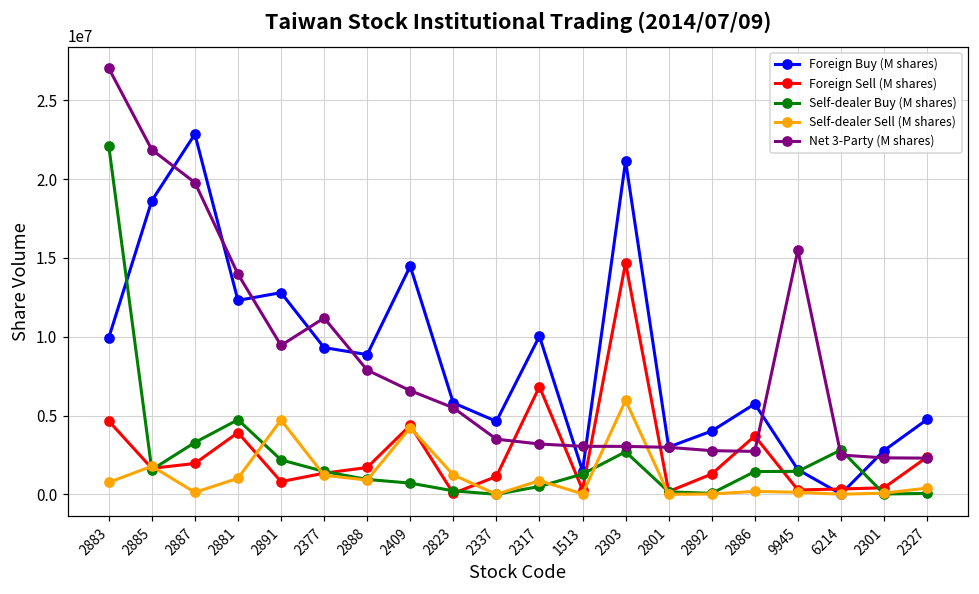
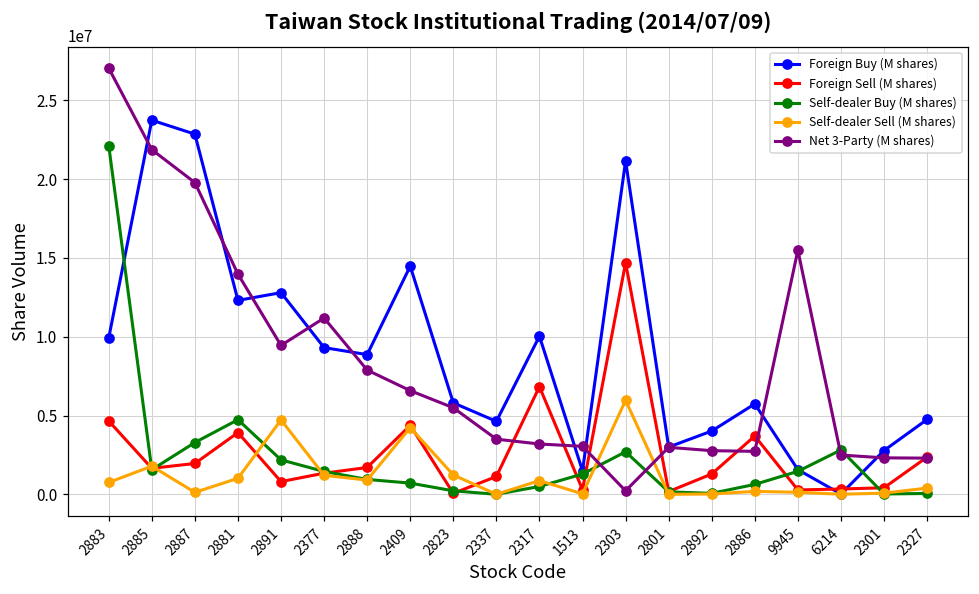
  {
    "Foreign Buy (M shares)": {
      "2883": 9900000,
-     "2885": 18600000,
+     "2885": 23700000,
      "2887": 22900000,
      "2881": 12300000,
      "2891": 12800000,
      "2377": 9300000,
      "2888": 8900000,
      "2409": 14500000,
      "2823": 5800000,
      "2337": 4600000,
      "2317": 10000000,
      "1513": 1500000,
      "2303": 21200000,
      "2892": 4000000,
      "2886": 5700000,
      "2301": 2800000,
      "2327": 4800000
    },
    "Foreign Sell (M shares)": {
      "2883": 4700000,
      "2887": 2000000,
      "2881": 3900000,
      "2891": 800000,
      "2888": 1700000,
      "2337": 1100000,
      "2317": 6800000,
      "1513": 300000,
      "2303": 14700000,
      "2892": 1300000,
      "2886": 3700000,
      "6214": 300000,
      "2301": 400000
    },
    "Self-dealer Buy (M shares)": {
      "2883": 22100000,
      "2887": 3300000,
      "2881": 4700000,
      "2891": 2200000,
      "2409": 700000,
      "2317": 500000,
      "1513": 1300000,
      "2303": 2700000,
-     "2886": 1400000,
+     "2886": 600000,
      "6214": 2800000,
      "2327": 100000
    },
    "Self-dealer Sell (M shares)": {
      "2883": 800000,
      "2887": 100000,
      "2881": 1000000,
      "2891": 4700000,
      "2823": 1200000,
      "2317": 900000,
      "1513": 0,
      "2303": 6000000,
      "2886": 200000,
      "2327": 400000
    },
    "Net 3-Party (M shares)": {
      "2883": 27000000,
      "2885": 21900000,
      "2887": 19800000,
      "2881": 14000000,
      "2891": 9400000,
      "2377": 11200000,
      "2888": 7900000,
      "2409": 6600000,
      "2823": 5500000,
      "2337": 3500000,
      "2317": 3200000,
      "1513": 3000000,
-     "2303": 3000000,
+     "2303": 200000,
      "2892": 2800000,
      "2886": 2700000,
      "9945": 15500000,
      "6214": 2500000,
      "2301": 2300000
    }
  }
